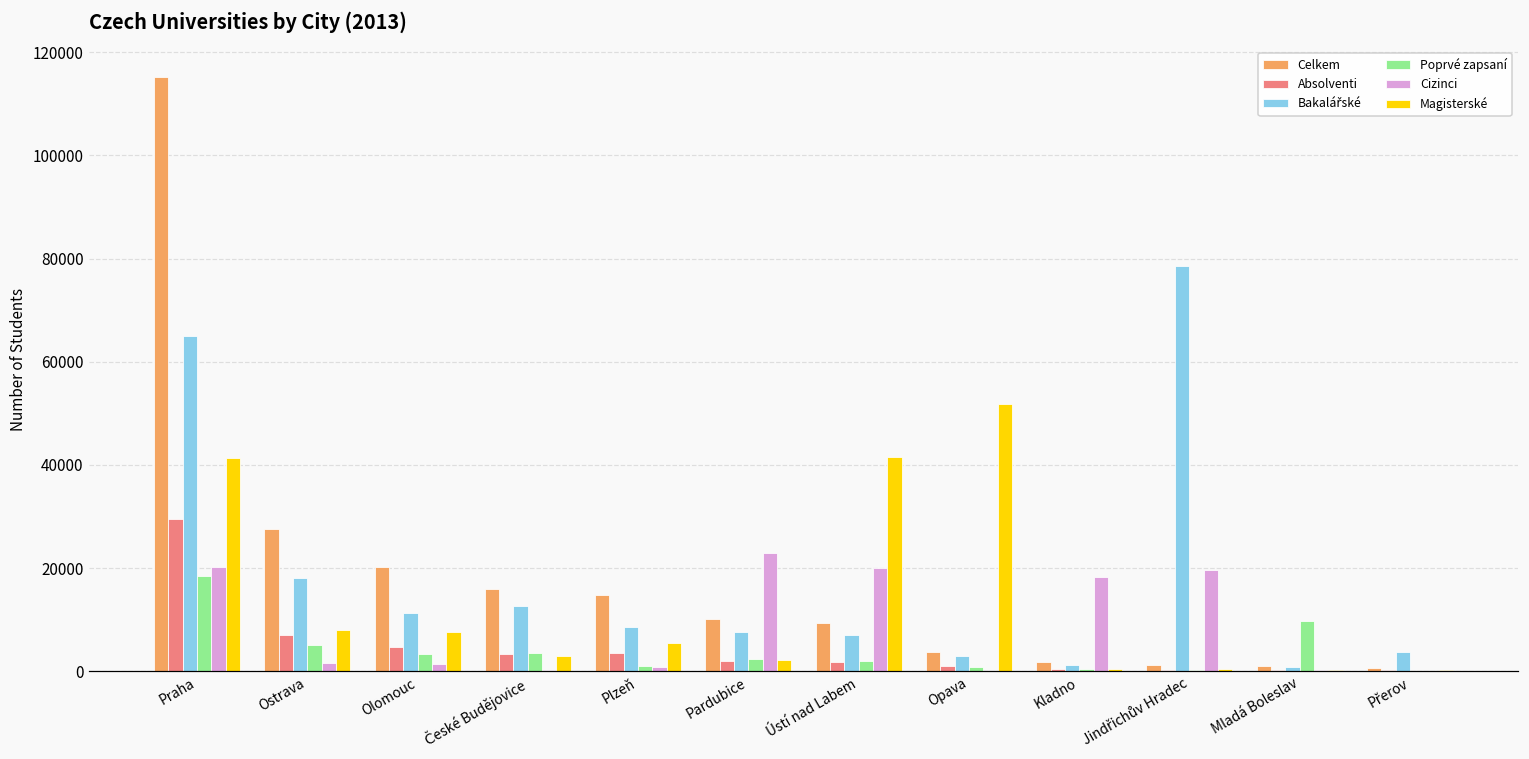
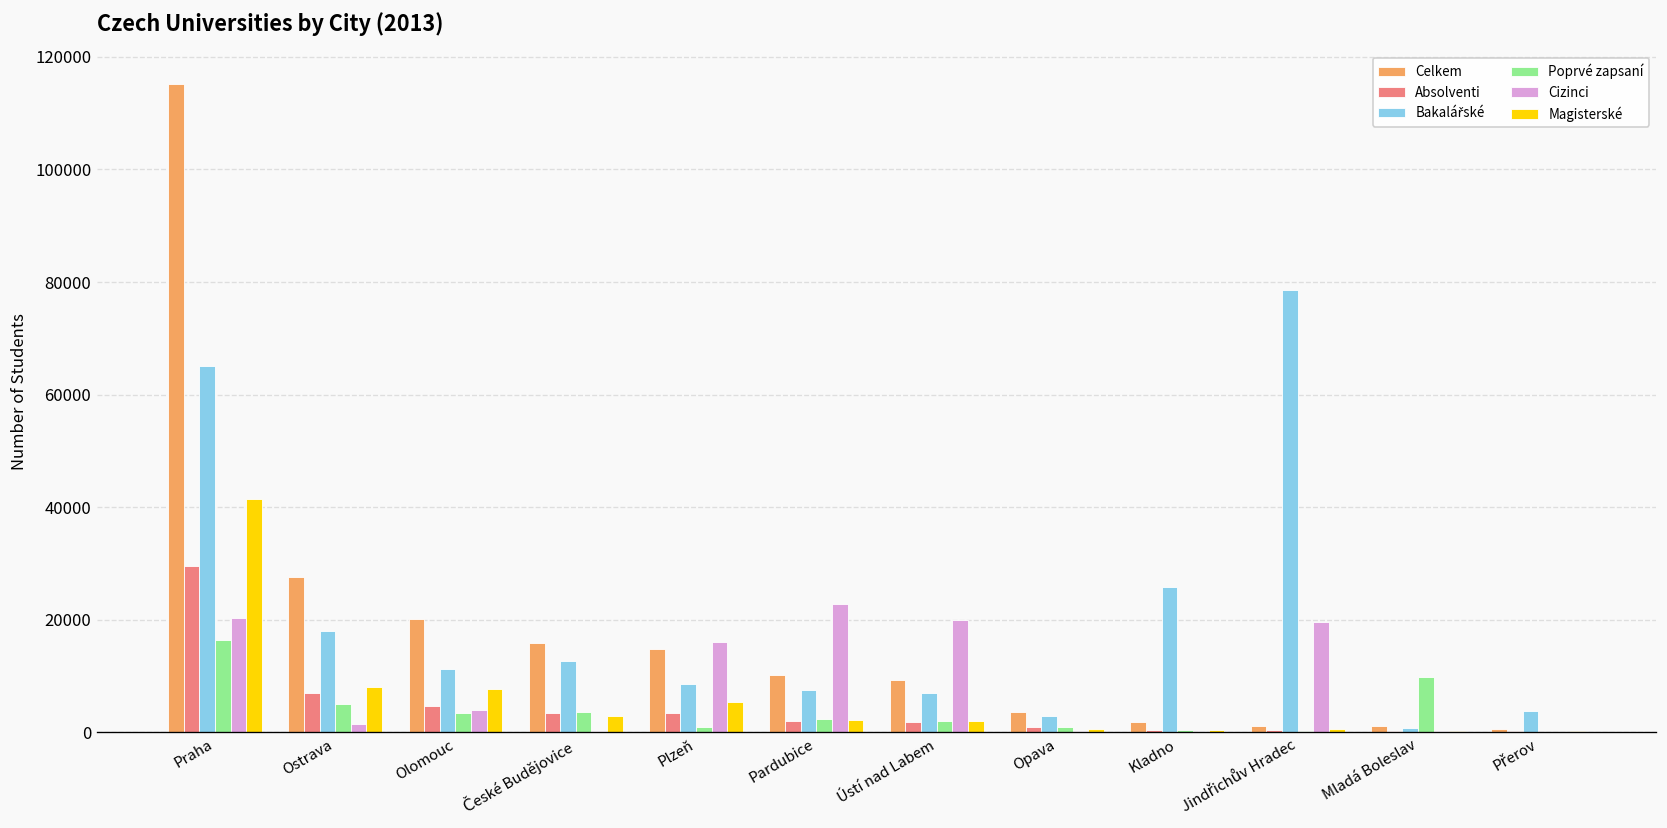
  {
    "Bakalářské": {
      "Praha": 65000,
      "Ostrava": 18000,
      "Olomouc": 11000,
      "České Budějovice": 13000,
      "Plzeň": 9000,
      "Pardubice": 8000,
      "Ústí nad Labem": 7000,
      "Opava": 3000,
-     "Kladno": 1000,
+     "Kladno": 26000,
      "Jindřichův Hradec": 79000,
      "Mladá Boleslav": 1000,
      "Přerov": 4000
    },
    "Poprvé zapsaní": {
-     "Praha": 18000,
+     "Praha": 16000,
      "Ostrava": 5000,
      "Olomouc": 3000,
      "České Budějovice": 4000,
      "Plzeň": 1000,
      "Pardubice": 2000,
      "Ústí nad Labem": 2000,
      "Opava": 1000,
      "Mladá Boleslav": 10000
    },
    "Cizinci": {
      "Praha": 20000,
      "Ostrava": 2000,
-     "Olomouc": 2000,
-     "Plzeň": 1000,
+     "Olomouc": 4000,
+     "Plzeň": 16000,
      "Pardubice": 23000,
      "Ústí nad Labem": 20000,
-     "Kladno": 18000,
+     "Kladno": 0,
      "Jindřichův Hradec": 20000
    },
    "Magisterské": {
      "Praha": 41000,
      "Ostrava": 8000,
      "Olomouc": 8000,
      "České Budějovice": 3000,
      "Plzeň": 5000,
      "Pardubice": 2000,
-     "Ústí nad Labem": 42000,
-     "Opava": 52000
+     "Ústí nad Labem": 2000,
+     "Opava": 1000
    }
  }
